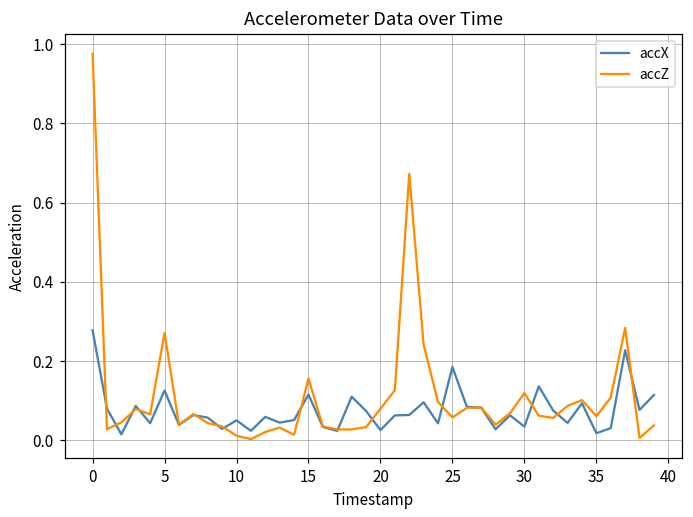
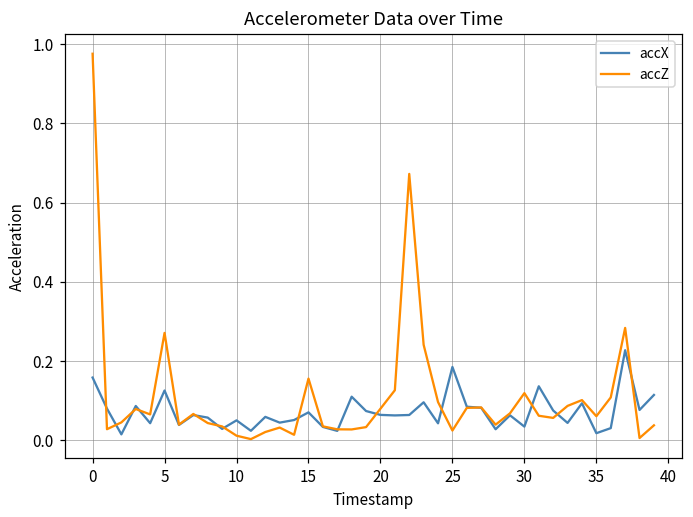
  {
    "accX": {
-     "0": 0.28,
+     "0": 0.16,
      "5": 0.13,
      "10": 0.05,
-     "15": 0.12,
-     "20": 0.03,
+     "15": 0.07,
+     "20": 0.06,
      "25": 0.19,
      "30": 0.03,
      "35": 0.02
    },
    "accZ": {
      "0": 0.98,
      "5": 0.27,
      "10": 0.01,
      "15": 0.16,
      "20": 0.08,
-     "25": 0.06,
+     "25": 0.02,
      "30": 0.12,
      "35": 0.06
    }
  }
